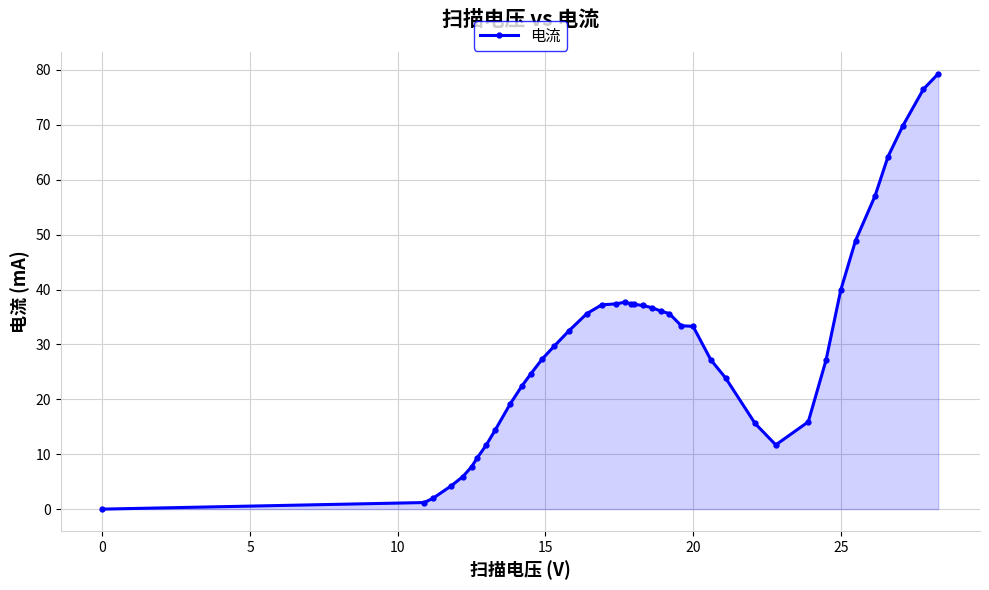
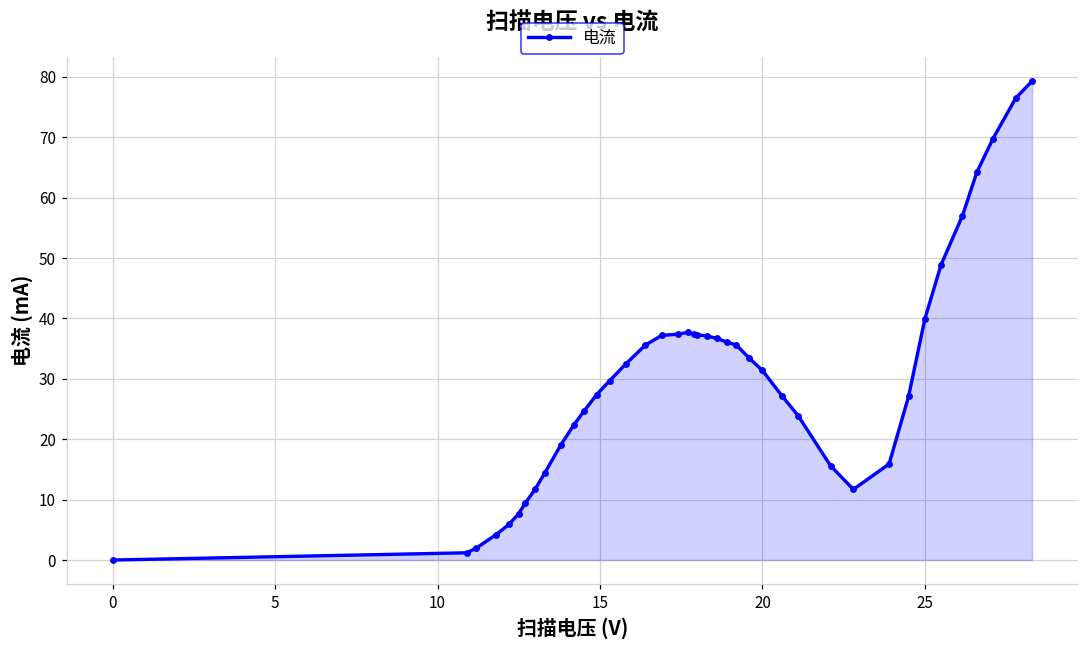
  {
    "0": 0,
-   "20": 33,
+   "20": 31,
    "25": 40
  }
